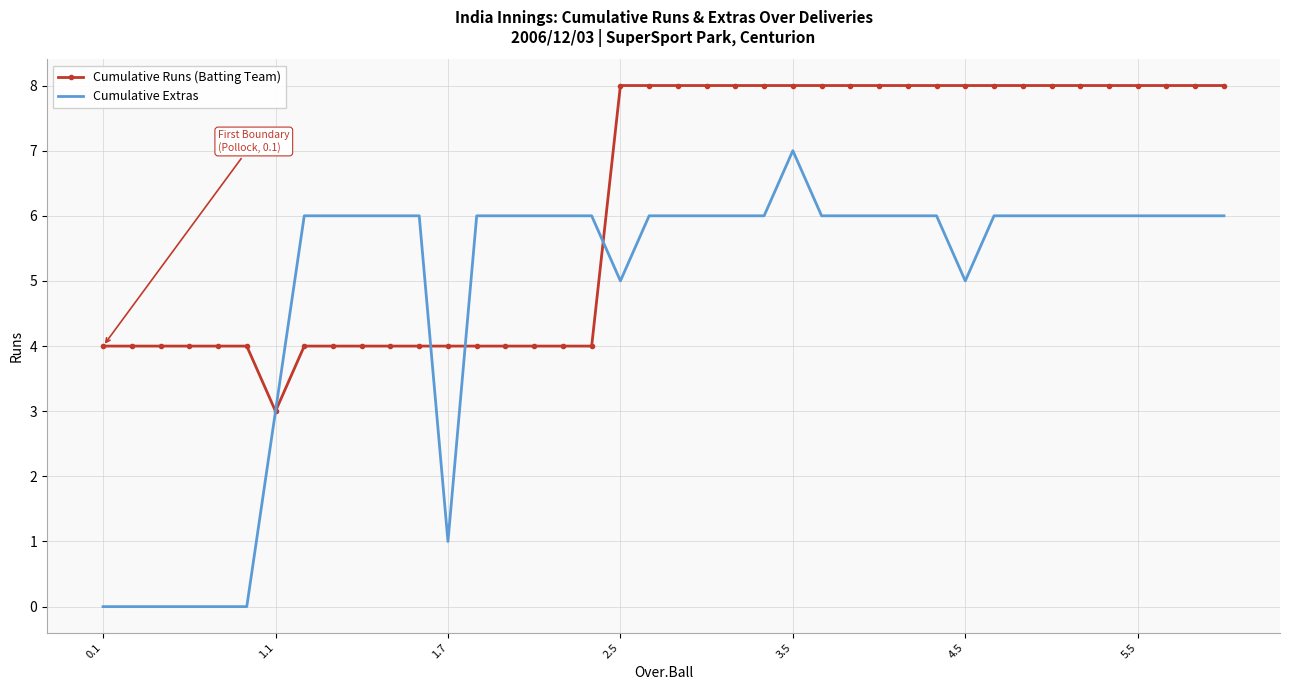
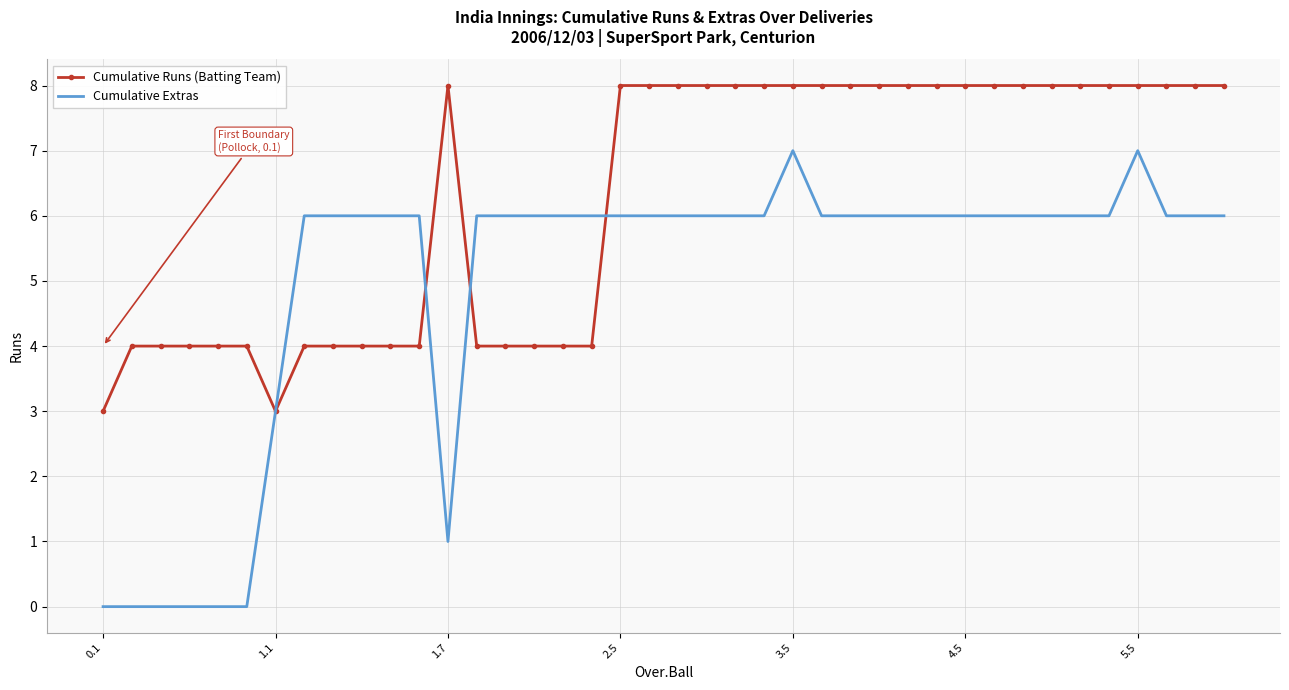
  {
    "Cumulative Runs (Batting Team)": {
-     "0.1": 4,
-     "1.7": 4,
+     "0.1": 3,
+     "1.7": 8,
      "2.5": 8,
      "3.5": 8,
      "4.5": 8,
      "5.5": 8
    },
    "Cumulative Extras": {
      "0.1": 0,
      "1.7": 1,
-     "2.5": 5,
+     "2.5": 6,
      "3.5": 7,
-     "4.5": 5,
-     "5.5": 6
+     "4.5": 6,
+     "5.5": 7
    }
  }
